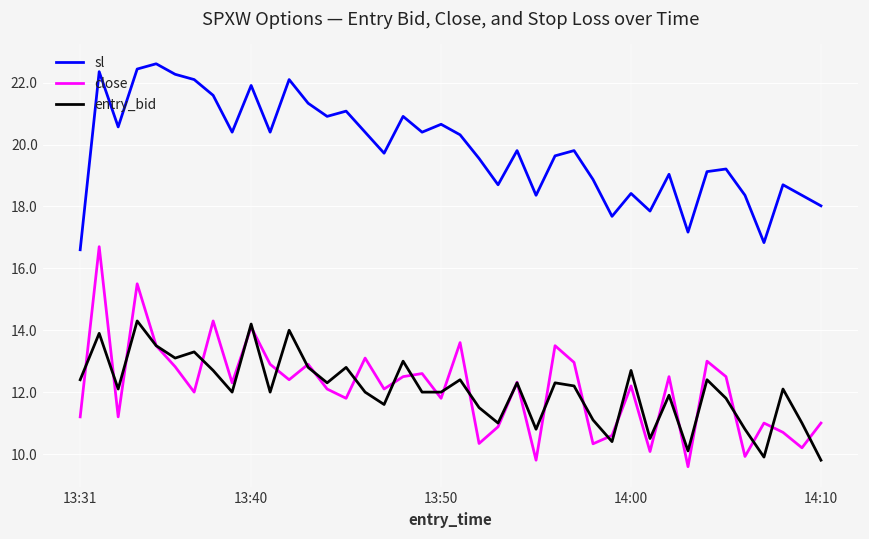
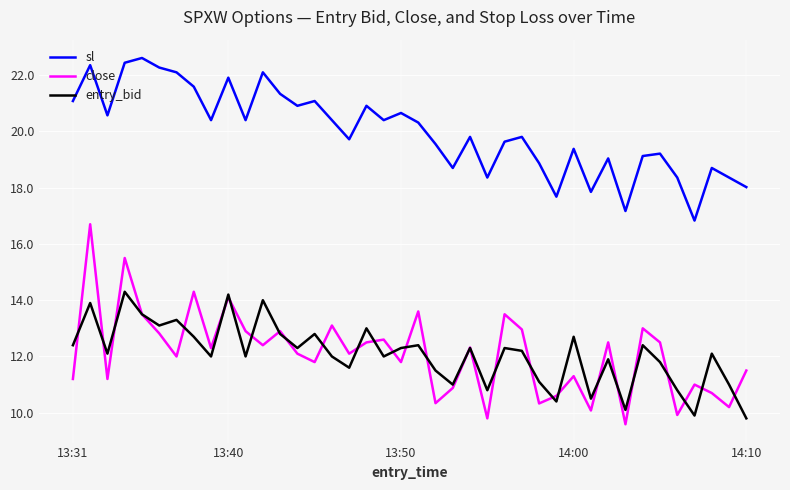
  {
    "sl": {
-     "13:31": 16.6,
+     "13:31": 21.1,
      "13:40": 21.9,
      "13:50": 20.7,
-     "14:00": 18.4,
+     "14:00": 19.4,
      "14:10": 18.0
    },
    "close": {
      "13:31": 11.2,
      "13:40": 14.1,
      "13:50": 11.8,
-     "14:00": 12.2,
-     "14:10": 11.0
+     "14:00": 11.3,
+     "14:10": 11.5
    },
    "entry_bid": {
      "13:31": 12.4,
      "13:40": 14.2,
-     "13:50": 12.0,
+     "13:50": 12.3,
      "14:00": 12.7,
      "14:10": 9.8
    }
  }
